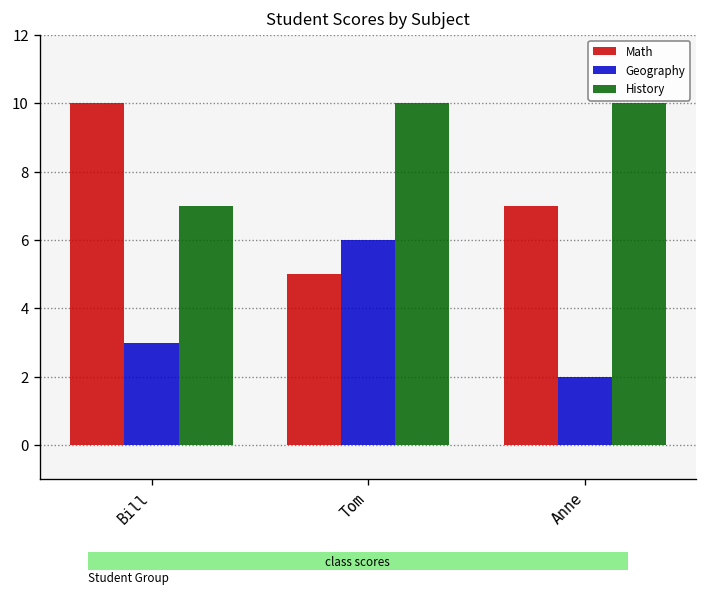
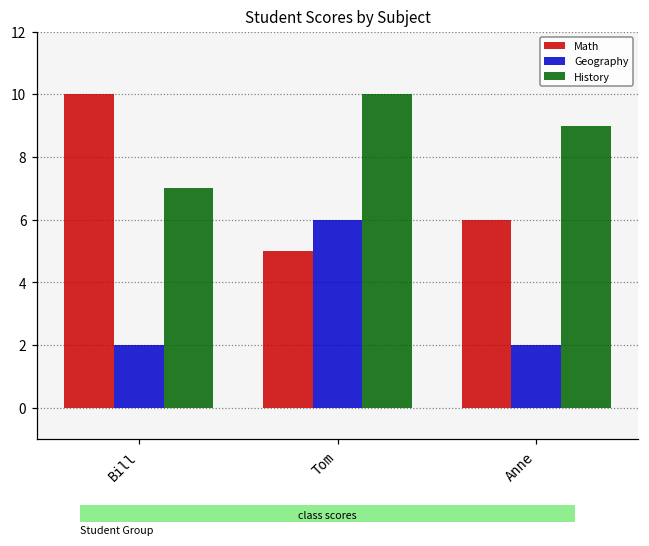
  {
    "Math": {
      "Bill": 10,
      "Tom": 5,
-     "Anne": 7
+     "Anne": 6
    },
    "Geography": {
-     "Bill": 3,
+     "Bill": 2,
      "Tom": 6,
      "Anne": 2
    },
    "History": {
      "Bill": 7,
      "Tom": 10,
-     "Anne": 10
+     "Anne": 9
    }
  }
